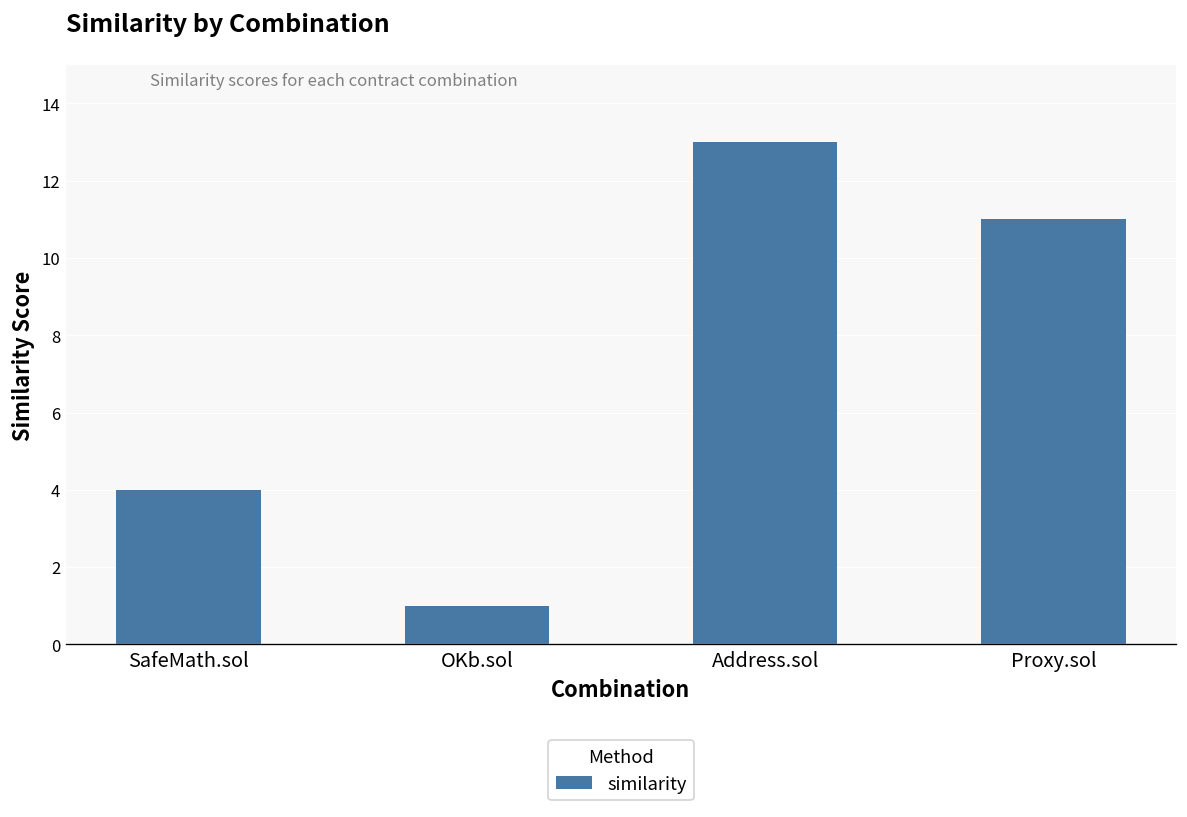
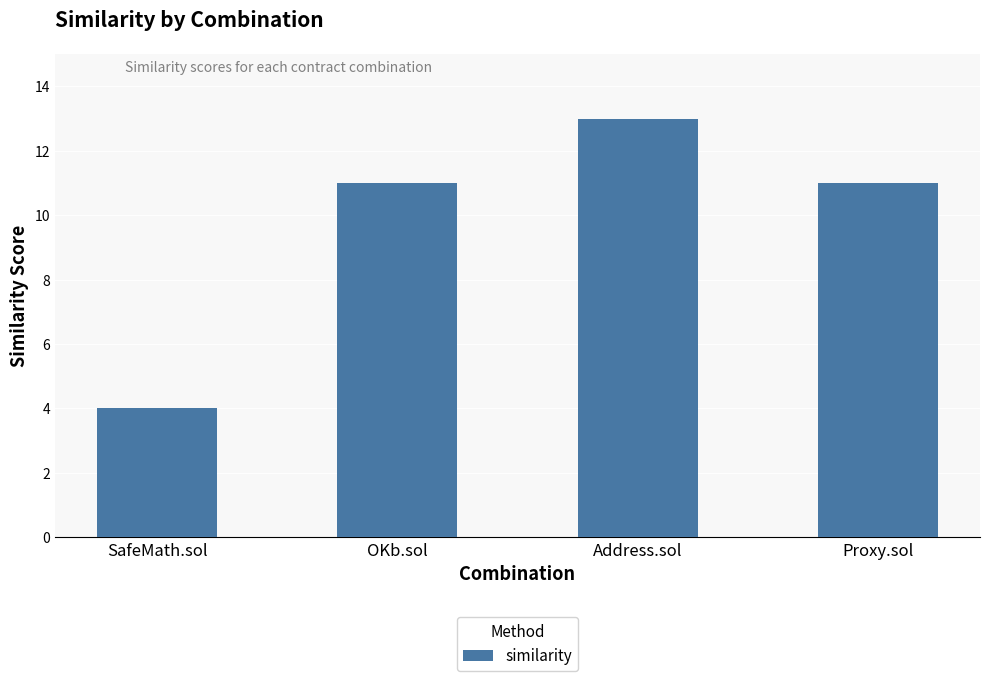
  {
    "SafeMath.sol": 4,
-   "OKb.sol": 1,
+   "OKb.sol": 11,
    "Address.sol": 13,
    "Proxy.sol": 11
  }
